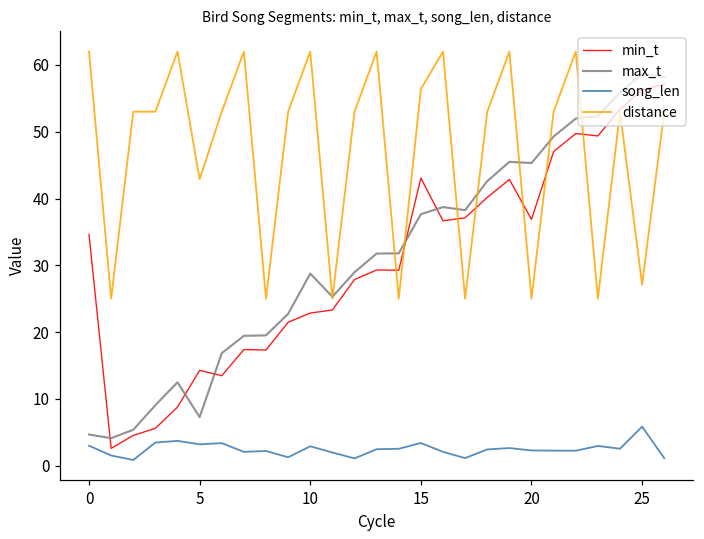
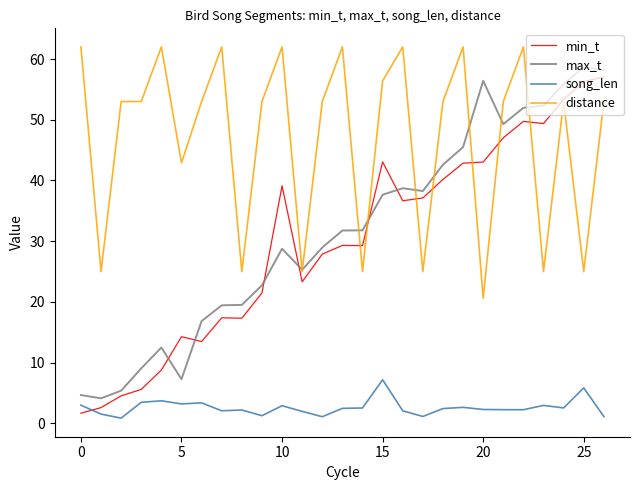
  {
    "min_t": {
-     "0": 35,
+     "0": 2,
      "5": 14,
-     "10": 23,
+     "10": 39,
      "15": 43,
-     "20": 37
+     "20": 43
    },
    "max_t": {
      "0": 5,
      "5": 7,
      "10": 29,
      "15": 38,
-     "20": 45
+     "20": 56
    },
    "song_len": {
      "0": 3,
      "5": 3,
      "10": 3,
-     "15": 3,
+     "15": 7,
      "20": 2,
      "25": 6
    },
    "distance": {
      "0": 62,
      "5": 43,
      "10": 62,
      "15": 56,
-     "20": 25,
-     "25": 27
+     "20": 21,
+     "25": 25
    }
  }
